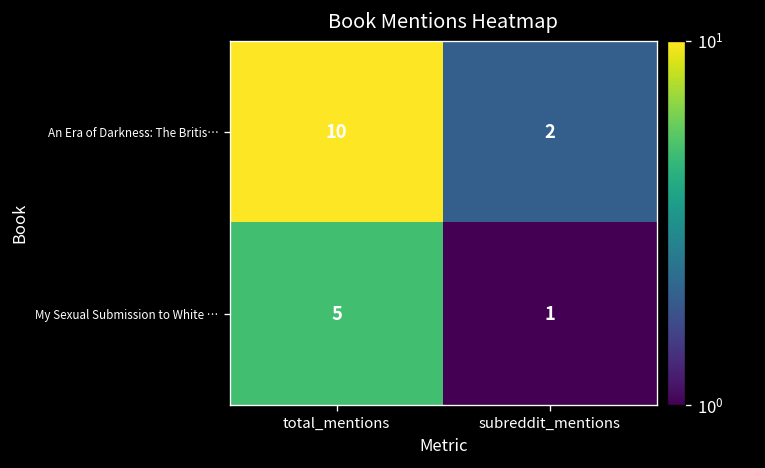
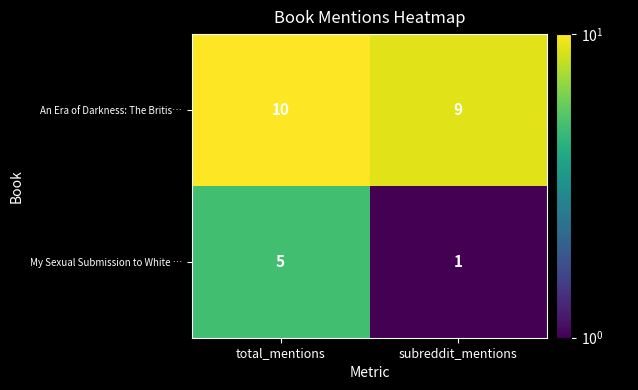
  {
    "An Era of Darkness: The Britis…": {
      "total_mentions": 10,
-     "subreddit_mentions": 2
+     "subreddit_mentions": 9
    },
    "My Sexual Submission to White …": {
      "total_mentions": 5,
      "subreddit_mentions": 1
    }
  }
